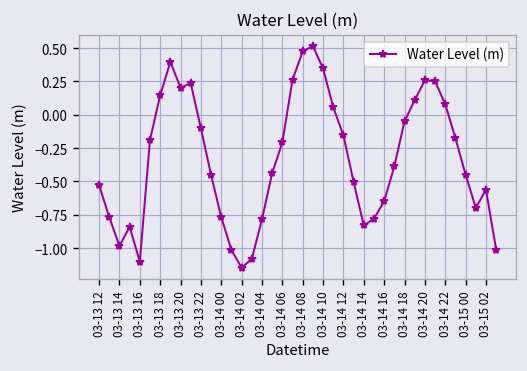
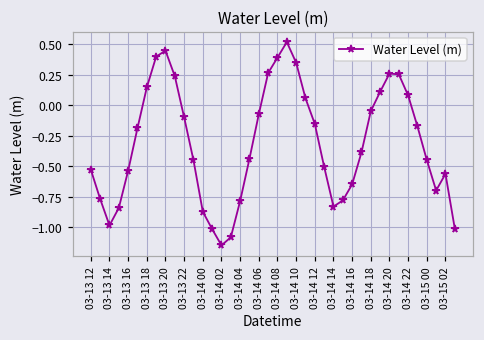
  {
    "03-13 12": -0.53,
    "03-13 14": -0.98,
-   "03-13 16": -1.10,
+   "03-13 16": -0.54,
    "03-13 18": 0.15,
-   "03-13 20": 0.20,
+   "03-13 20": 0.45,
    "03-13 22": -0.10,
-   "03-14 00": -0.77,
+   "03-14 00": -0.87,
    "03-14 02": -1.15,
    "03-14 04": -0.78,
-   "03-14 06": -0.21,
-   "03-14 08": 0.47,
+   "03-14 06": -0.07,
+   "03-14 08": 0.39,
    "03-14 10": 0.35,
    "03-14 12": -0.15,
    "03-14 14": -0.83,
    "03-14 16": -0.65,
    "03-14 18": -0.05,
    "03-14 20": 0.26,
    "03-14 22": 0.08,
    "03-15 00": -0.45,
    "03-15 02": -0.56
  }
